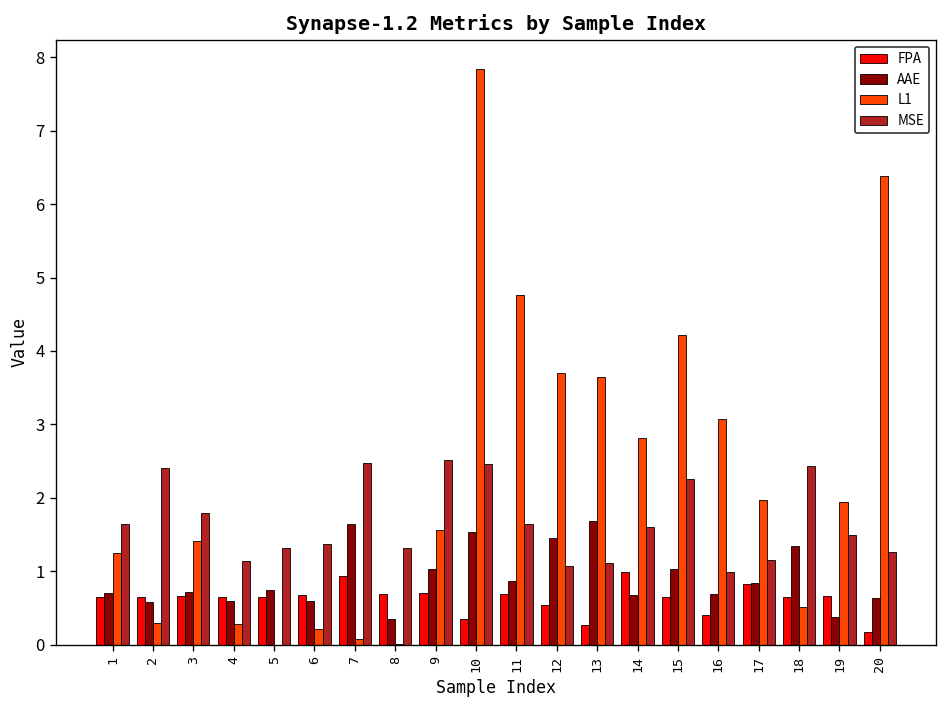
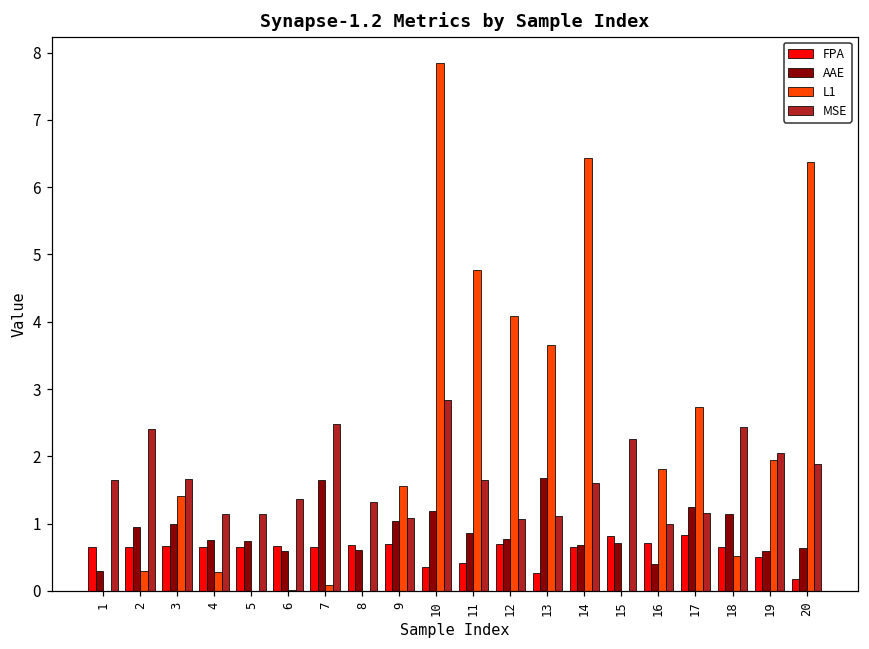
  {
    "FPA": {
      "1": 0.7,
      "2": 0.6,
      "3": 0.7,
      "4": 0.6,
      "5": 0.6,
      "6": 0.7,
-     "7": 0.9,
+     "7": 0.6,
      "8": 0.7,
      "9": 0.7,
      "10": 0.4,
-     "11": 0.7,
-     "12": 0.5,
+     "11": 0.4,
+     "12": 0.7,
      "13": 0.3,
-     "14": 1.0,
-     "15": 0.7,
-     "16": 0.4,
+     "14": 0.7,
+     "15": 0.8,
+     "16": 0.7,
      "17": 0.8,
      "18": 0.7,
-     "19": 0.7,
+     "19": 0.5,
      "20": 0.2
    },
    "AAE": {
-     "1": 0.7,
-     "2": 0.6,
-     "3": 0.7,
-     "4": 0.6,
+     "1": 0.3,
+     "2": 0.9,
+     "3": 1.0,
+     "4": 0.8,
      "5": 0.7,
      "6": 0.6,
      "7": 1.6,
-     "8": 0.4,
+     "8": 0.6,
      "9": 1.0,
-     "10": 1.5,
+     "10": 1.2,
      "11": 0.9,
-     "12": 1.4,
+     "12": 0.8,
      "13": 1.7,
      "14": 0.7,
-     "15": 1.0,
-     "16": 0.7,
-     "17": 0.8,
-     "18": 1.3,
-     "19": 0.4,
+     "15": 0.7,
+     "16": 0.4,
+     "17": 1.3,
+     "18": 1.1,
+     "19": 0.6,
      "20": 0.6
    },
    "L1": {
-     "1": 1.2,
+     "1": 0.0,
      "2": 0.3,
      "3": 1.4,
      "4": 0.3,
-     "6": 0.2,
+     "6": 0.0,
      "7": 0.1,
      "9": 1.6,
      "10": 7.8,
      "11": 4.8,
-     "12": 3.7,
+     "12": 4.1,
      "13": 3.6,
-     "14": 2.8,
-     "15": 4.2,
-     "16": 3.1,
-     "17": 2.0,
+     "14": 6.4,
+     "15": 0.0,
+     "16": 1.8,
+     "17": 2.7,
      "18": 0.5,
      "19": 1.9,
      "20": 6.4
    },
    "MSE": {
      "1": 1.6,
      "2": 2.4,
-     "3": 1.8,
+     "3": 1.7,
      "4": 1.1,
-     "5": 1.3,
+     "5": 1.1,
      "6": 1.4,
      "7": 2.5,
      "8": 1.3,
-     "9": 2.5,
-     "10": 2.5,
+     "9": 1.1,
+     "10": 2.8,
      "11": 1.6,
      "12": 1.1,
      "13": 1.1,
      "14": 1.6,
      "15": 2.3,
      "16": 1.0,
      "17": 1.2,
      "18": 2.4,
-     "19": 1.5,
-     "20": 1.3
+     "19": 2.1,
+     "20": 1.9
    }
  }
